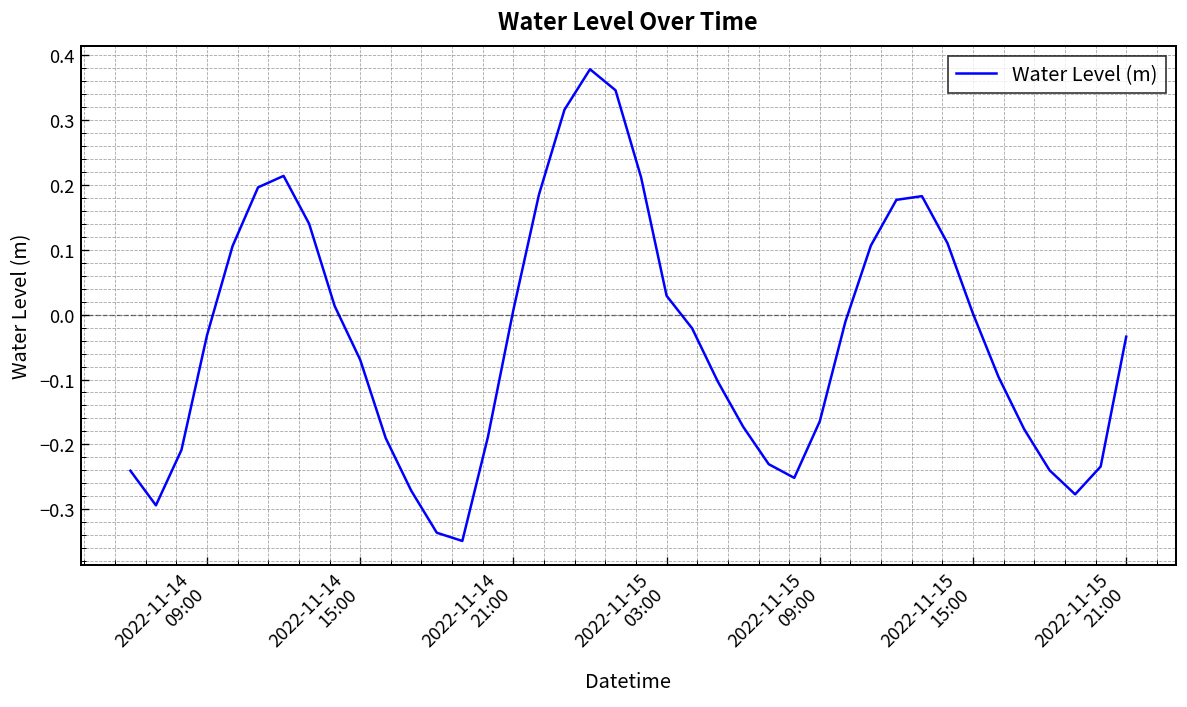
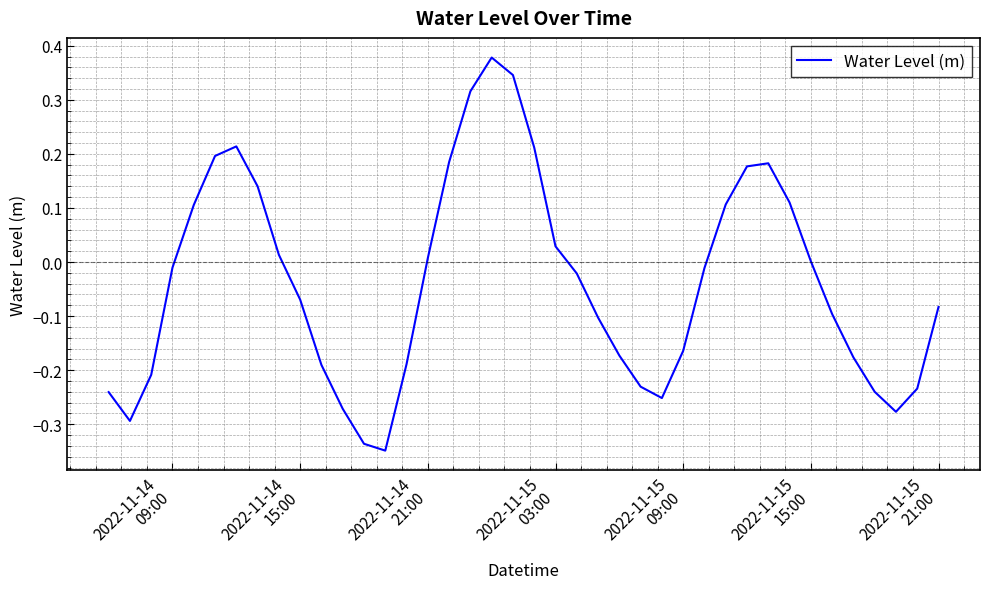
  {
-   "2022-11-14 09:00": -0.03,
+   "2022-11-14 09:00": -0.01,
    "2022-11-14 15:00": -0.07,
    "2022-11-14 21:00": 0.01,
    "2022-11-15 03:00": 0.03,
    "2022-11-15 09:00": -0.16,
    "2022-11-15 15:00": 0.00,
-   "2022-11-15 21:00": -0.03
+   "2022-11-15 21:00": -0.08
  }
